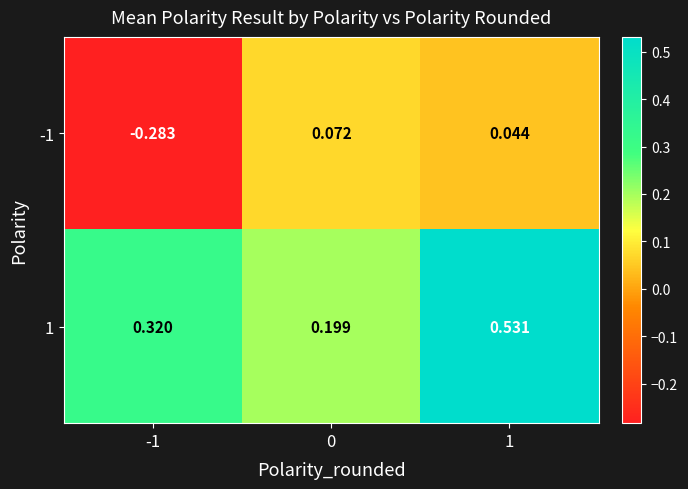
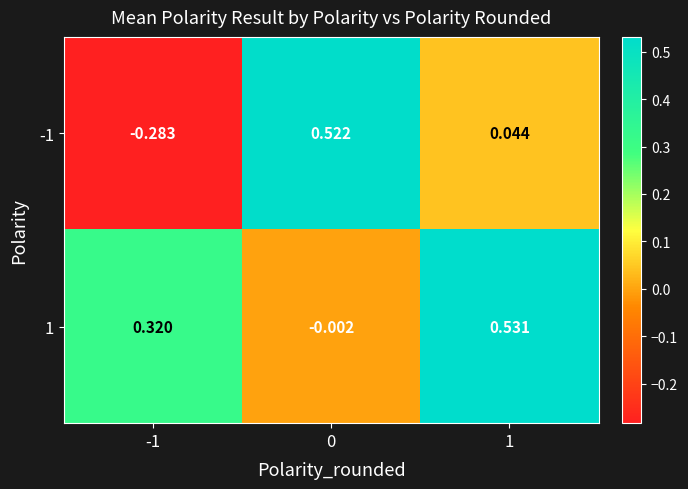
  {
    "-1": {
      "-1": -0.283,
-     "0": 0.072,
+     "0": 0.522,
      "1": 0.044
    },
    "1": {
      "-1": 0.320,
-     "0": 0.199,
+     "0": -0.002,
      "1": 0.531
    }
  }
